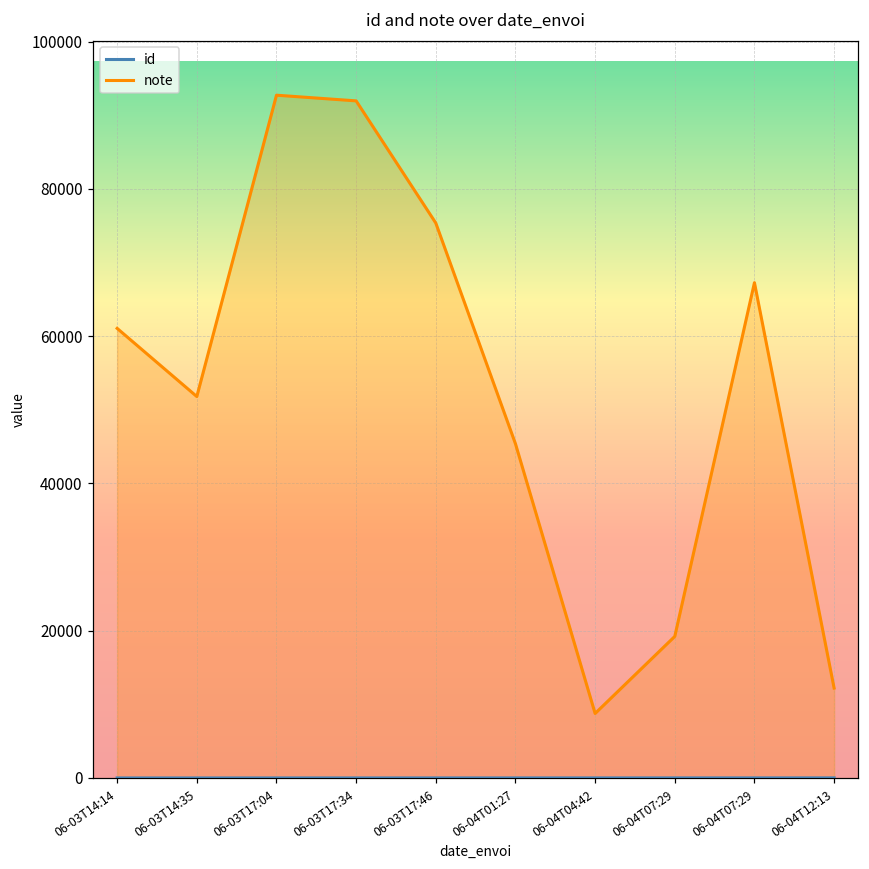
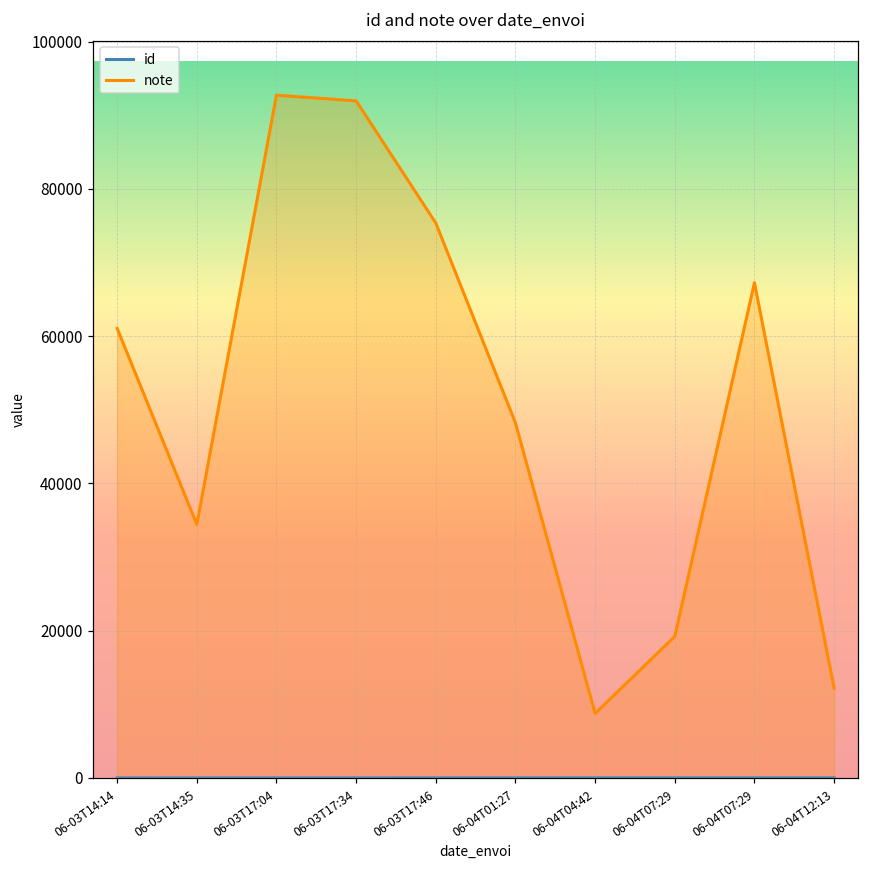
  {
    "id": {
      "06-03T14:14": 0,
      "06-03T14:35": 0,
      "06-03T17:04": 0,
      "06-03T17:34": 0,
      "06-03T17:46": 0,
      "06-04T01:27": 0,
      "06-04T04:42": 0,
      "06-04T12:13": 0
    },
    "note": {
      "06-03T14:14": 61000,
-     "06-03T14:35": 52000,
+     "06-03T14:35": 34000,
      "06-03T17:04": 93000,
      "06-03T17:34": 92000,
      "06-03T17:46": 75000,
-     "06-04T01:27": 45000,
+     "06-04T01:27": 48000,
      "06-04T04:42": 9000,
      "06-04T12:13": 12000
    }
  }
